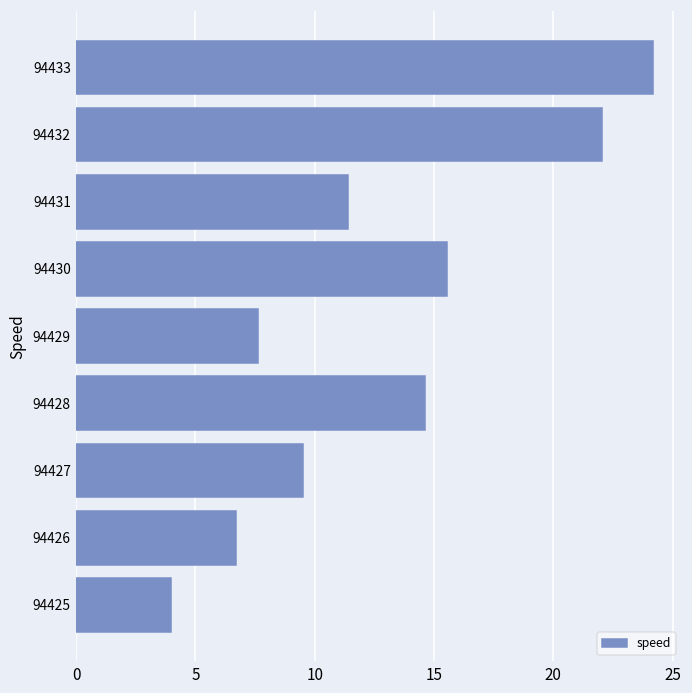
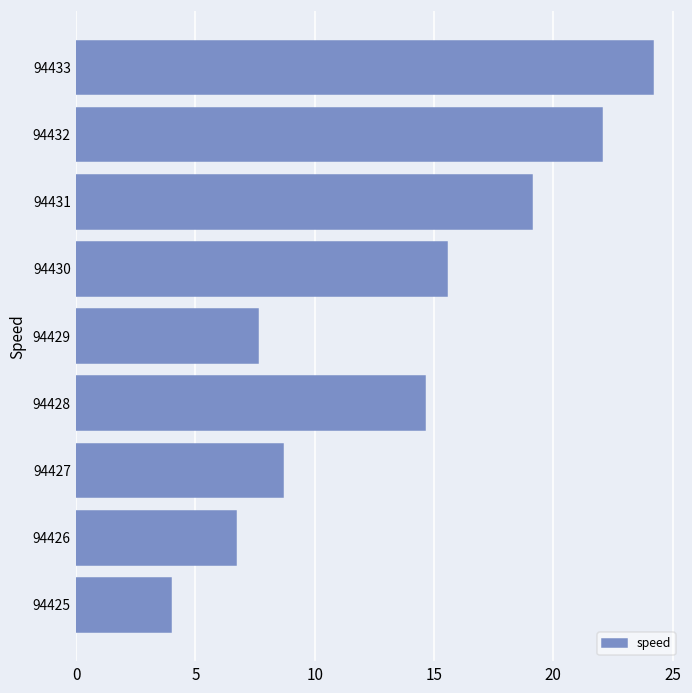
  {
    "94433": 24.2,
    "94432": 22.1,
-   "94431": 11.4,
+   "94431": 19.1,
    "94430": 15.5,
    "94429": 7.6,
    "94428": 14.6,
-   "94427": 9.5,
+   "94427": 8.7,
    "94426": 6.7,
    "94425": 4.0
  }
